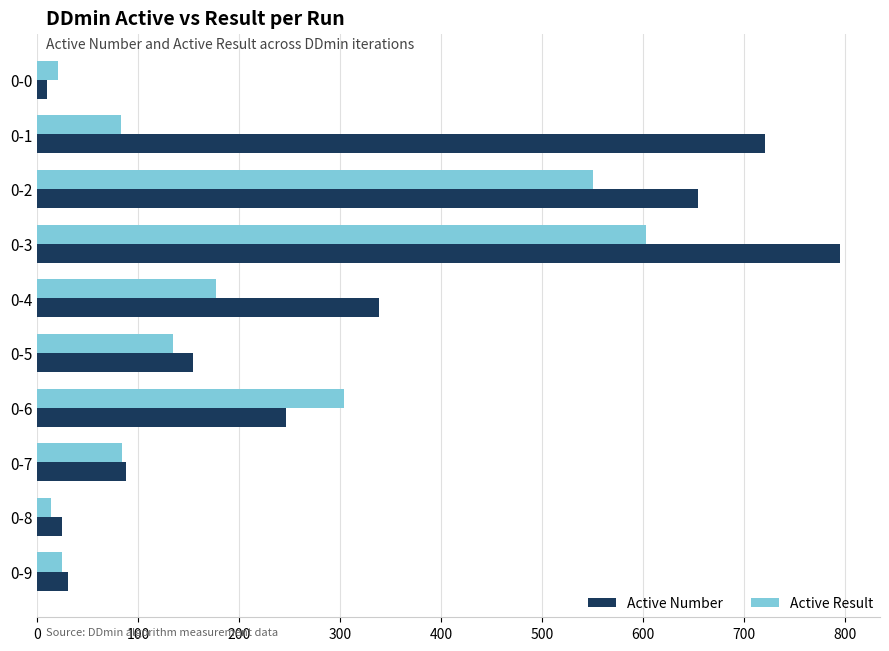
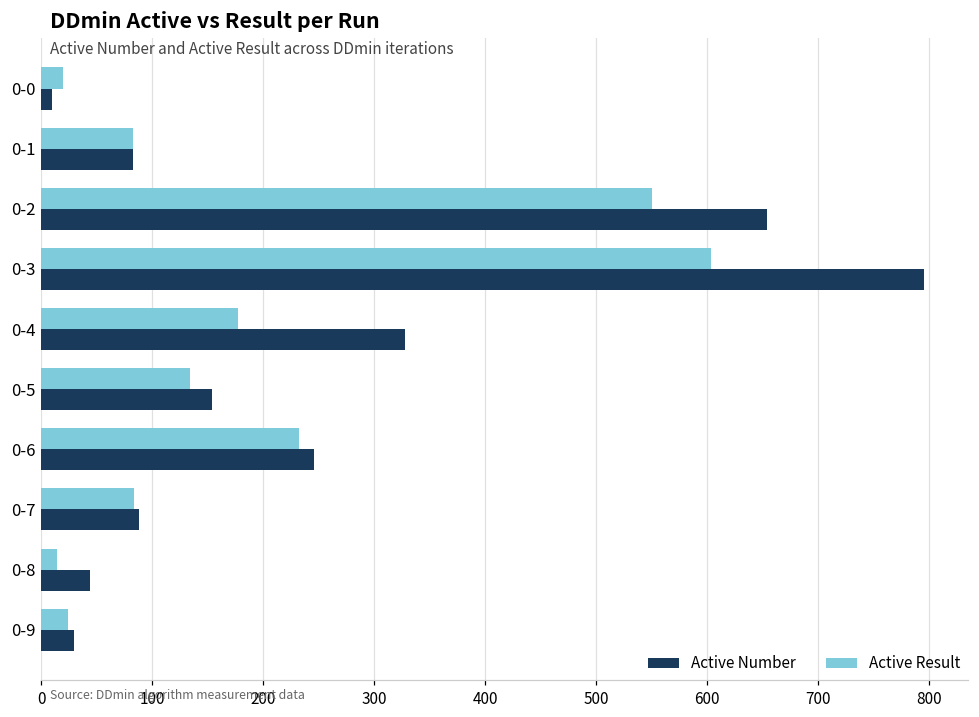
  {
    "Active Number": {
      "0-0": 10,
-     "0-1": 721,
+     "0-1": 83,
      "0-2": 654,
      "0-3": 795,
-     "0-4": 338,
+     "0-4": 328,
      "0-5": 154,
      "0-6": 246,
      "0-7": 88,
-     "0-8": 24,
+     "0-8": 44,
      "0-9": 30
    },
    "Active Result": {
      "0-0": 20,
      "0-1": 83,
      "0-2": 550,
      "0-3": 603,
      "0-4": 177,
      "0-5": 134,
-     "0-6": 304,
+     "0-6": 232,
      "0-7": 84,
      "0-8": 14,
      "0-9": 24
    }
  }
